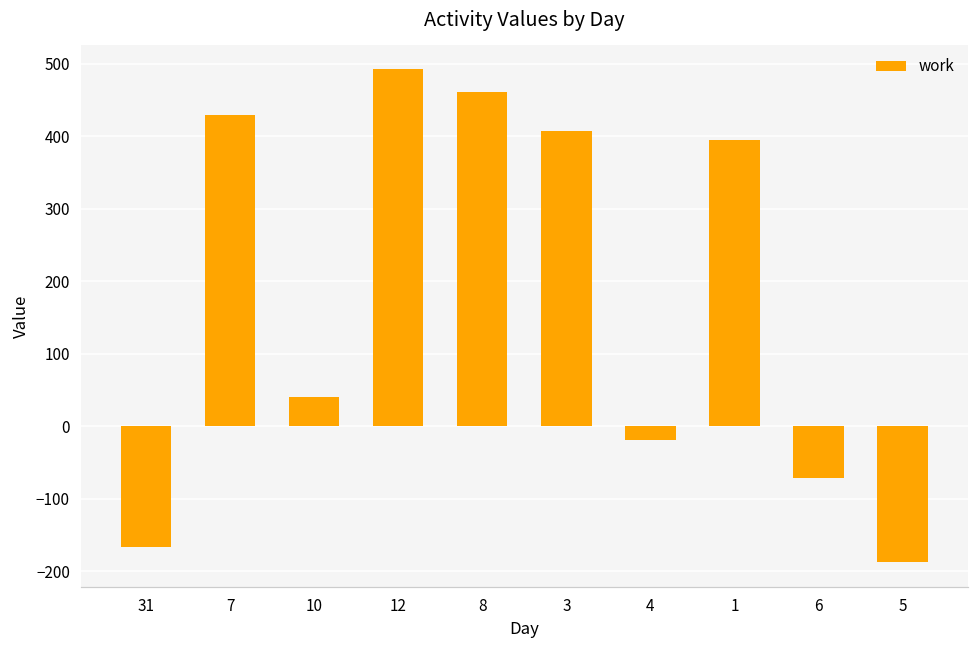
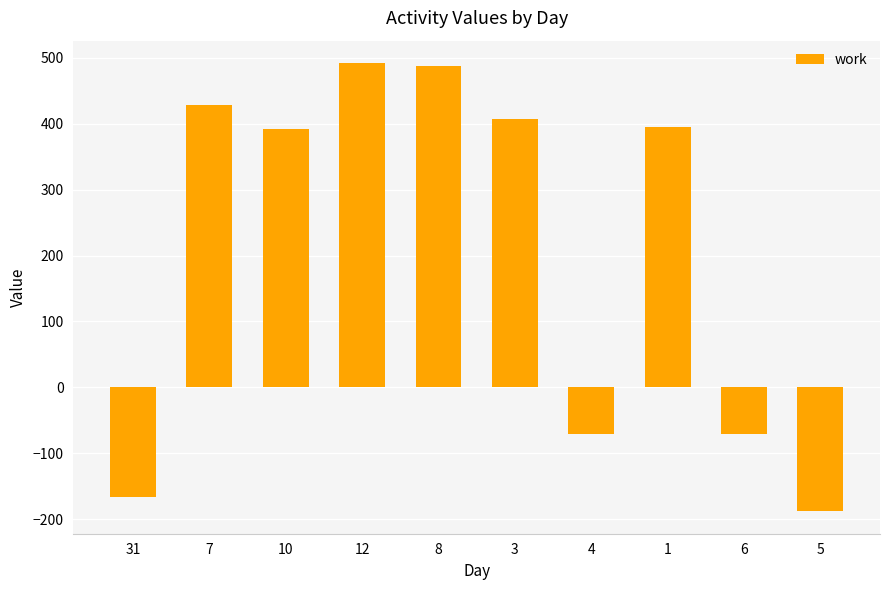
  {
    "31": -170,
    "7": 430,
-   "10": 40,
+   "10": 390,
    "12": 490,
-   "8": 460,
+   "8": 490,
    "3": 410,
-   "4": -20,
+   "4": -70,
    "1": 400,
    "6": -70,
    "5": -190
  }
